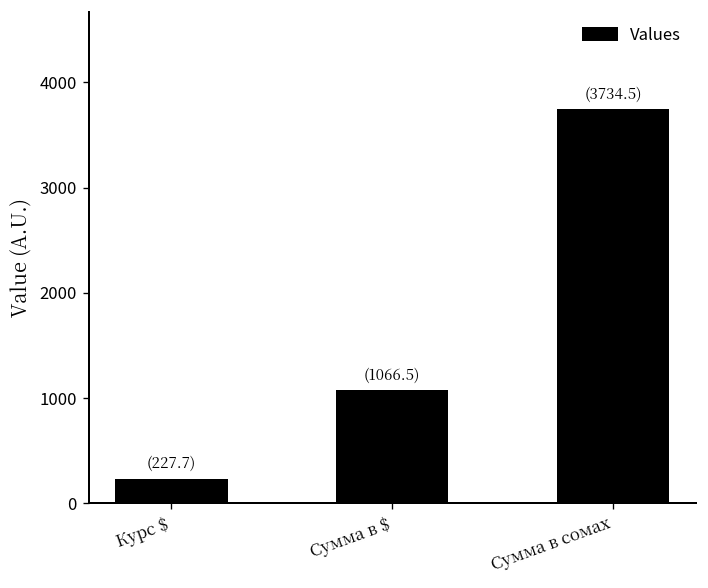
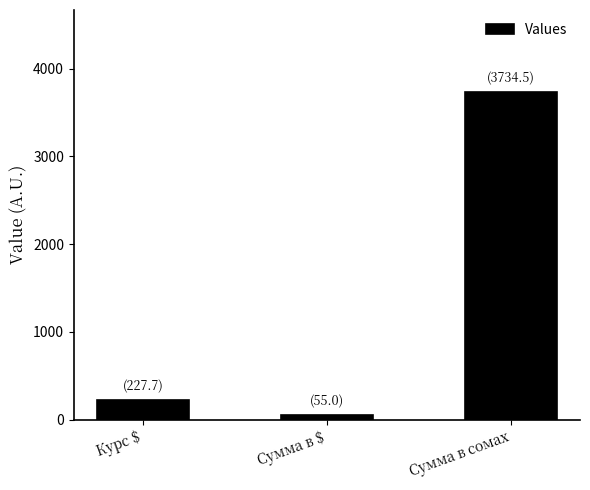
  {
    "Курс $": "(227.7)",
-   "Сумма в $": "(1066.5)",
+   "Сумма в $": "(55.0)",
    "Сумма в сомах": "(3734.5)"
  }
